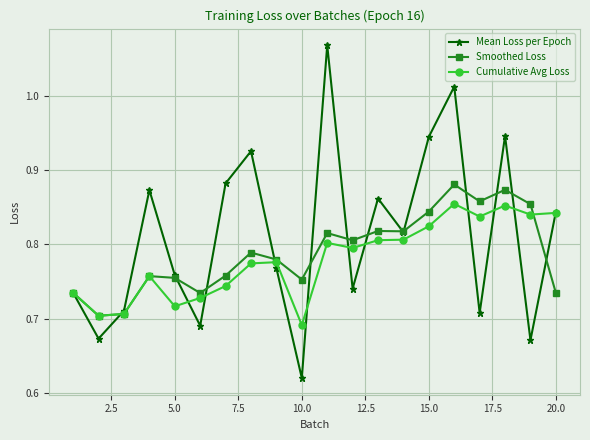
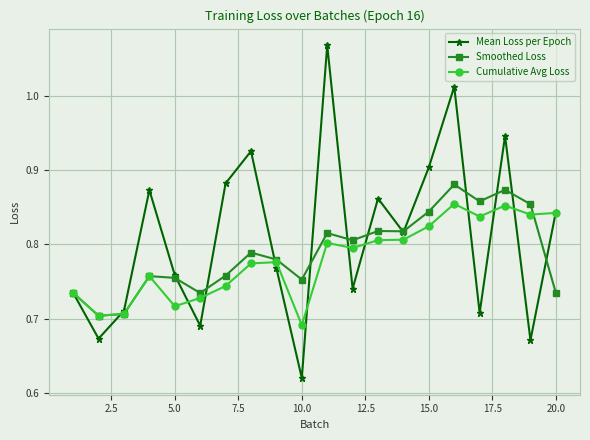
  {
    "Mean Loss per Epoch": {
      "5.0": 0.76,
      "10.0": 0.62,
-     "15.0": 0.94
+     "15.0": 0.90
    },
    "Smoothed Loss": {
      "5.0": 0.75,
      "10.0": 0.75,
      "15.0": 0.84,
      "20.0": 0.73
    },
    "Cumulative Avg Loss": {
      "5.0": 0.72,
      "10.0": 0.69,
      "15.0": 0.82
    }
  }
